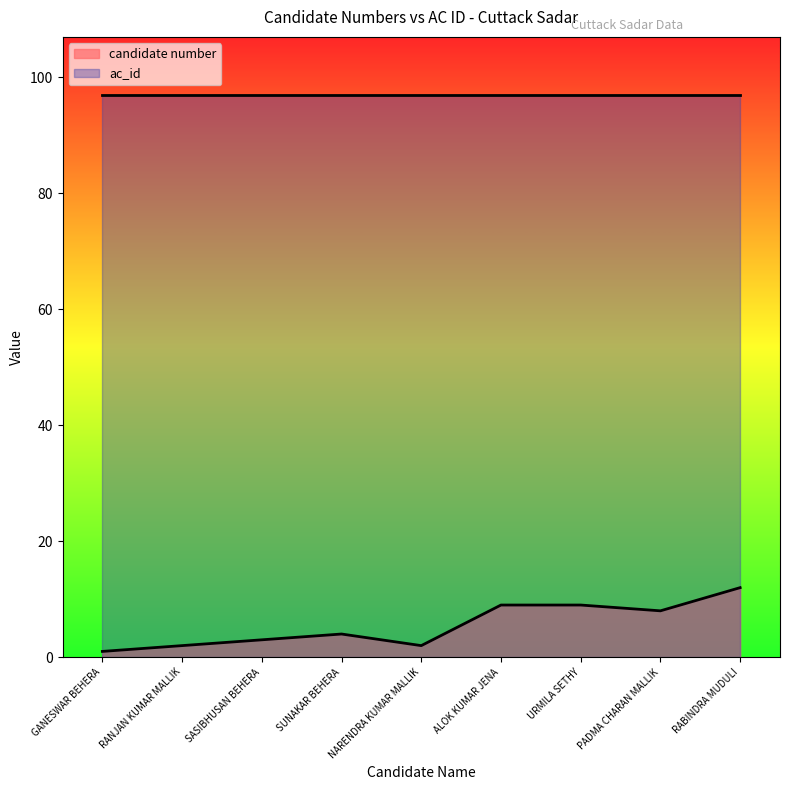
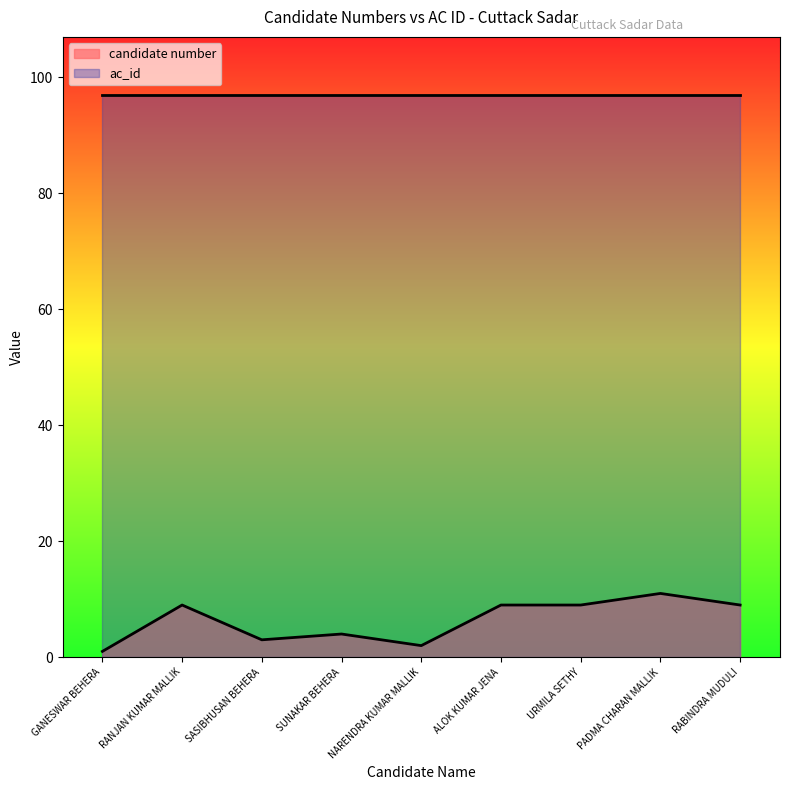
  {
    "candidate number": {
      "GANESWAR BEHERA": 1,
-     "RANJAN KUMAR MALLIK": 2,
+     "RANJAN KUMAR MALLIK": 9,
      "SASIBHUSAN BEHERA": 3,
      "SUNAKAR BEHERA": 4,
      "NARENDRA KUMAR MALLIK": 2,
      "ALOK KUMAR JENA": 9,
      "URMILA SETHY": 9,
-     "PADMA CHARAN MALLIK": 8,
-     "RABINDRA MUDULI": 12
+     "PADMA CHARAN MALLIK": 11,
+     "RABINDRA MUDULI": 9
    },
    "ac_id": {
      "GANESWAR BEHERA": 97,
      "RANJAN KUMAR MALLIK": 97,
      "SASIBHUSAN BEHERA": 97,
      "SUNAKAR BEHERA": 97,
      "NARENDRA KUMAR MALLIK": 97,
      "ALOK KUMAR JENA": 97,
      "URMILA SETHY": 97,
      "PADMA CHARAN MALLIK": 97,
      "RABINDRA MUDULI": 97
    }
  }
